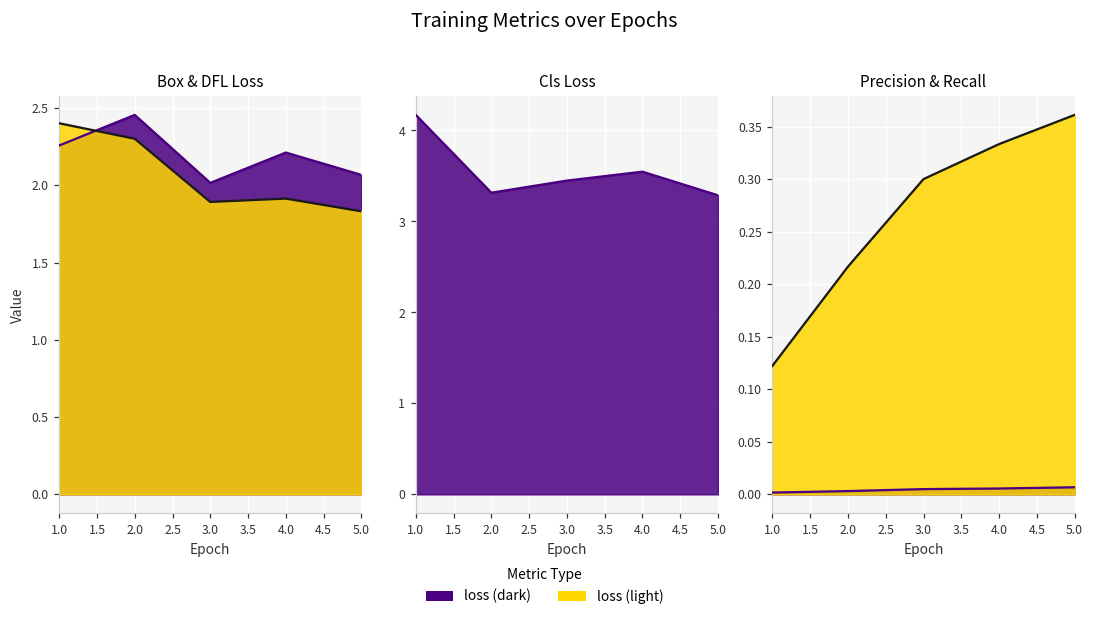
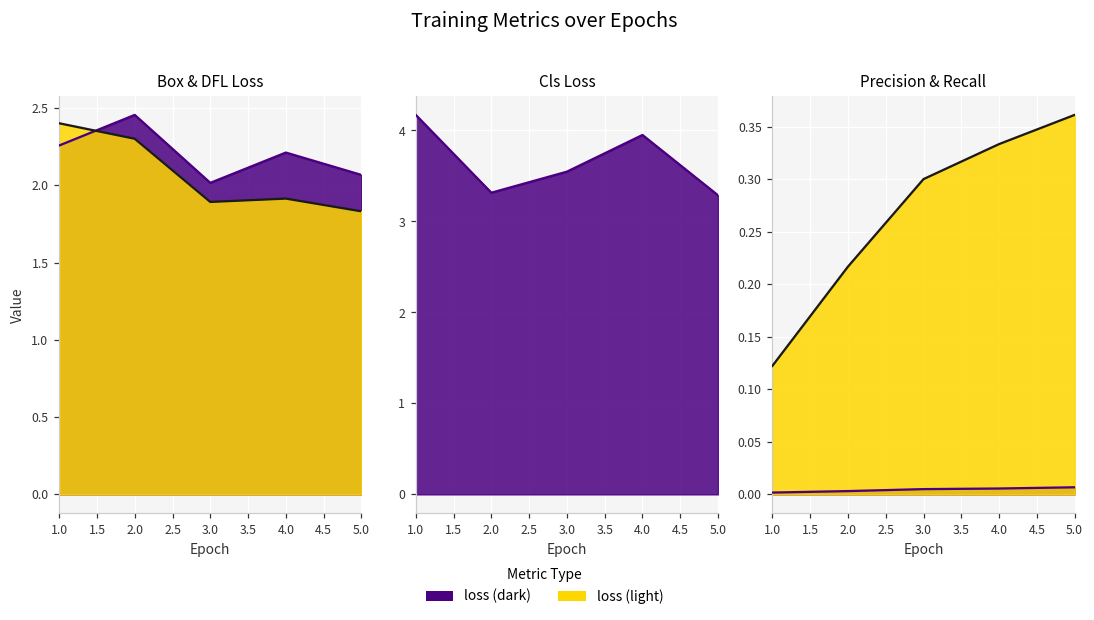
  {
    "Cls Loss": {
      "1.0": 4.2,
      "2.0": 3.3,
-     "3.0": 3.4,
-     "4.0": 3.5,
+     "3.0": 3.5,
+     "4.0": 4.0,
      "5.0": 3.3
    }
  }
